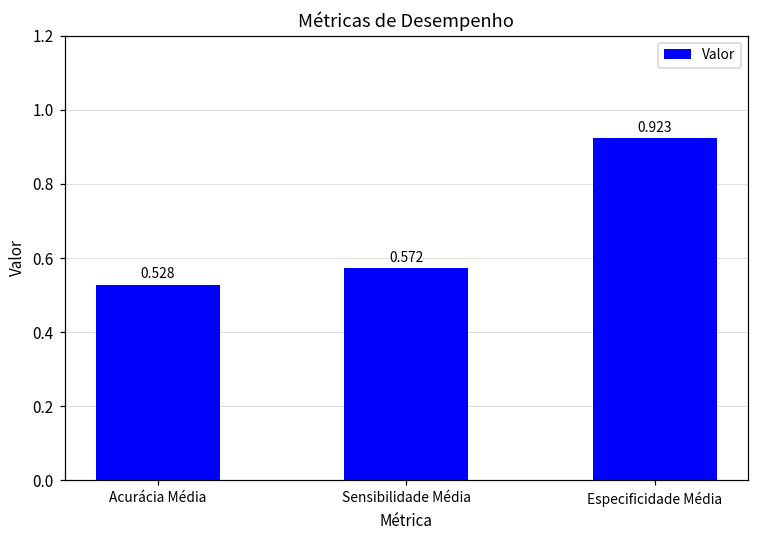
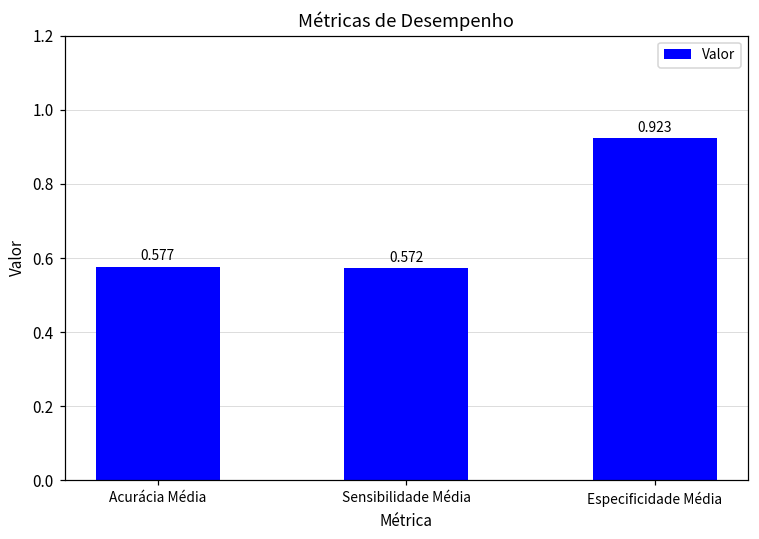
  {
-   "Acurácia Média": 0.528,
+   "Acurácia Média": 0.577,
    "Sensibilidade Média": 0.572,
    "Especificidade Média": 0.923
  }
